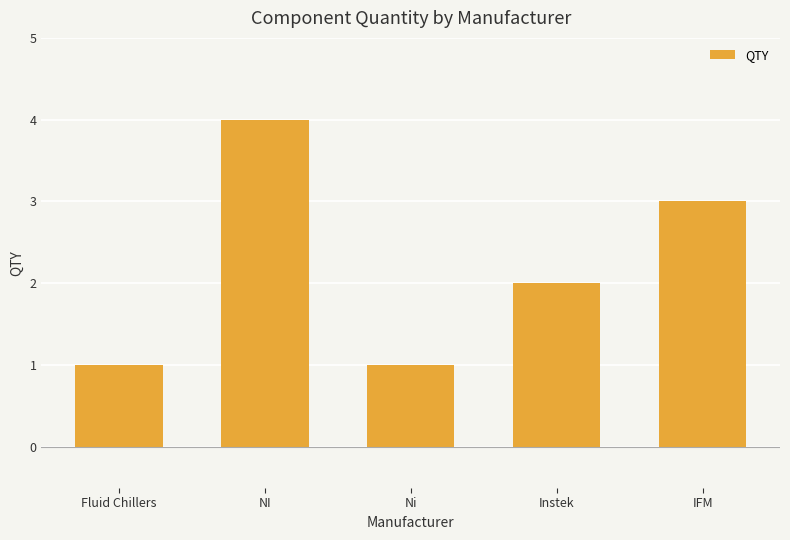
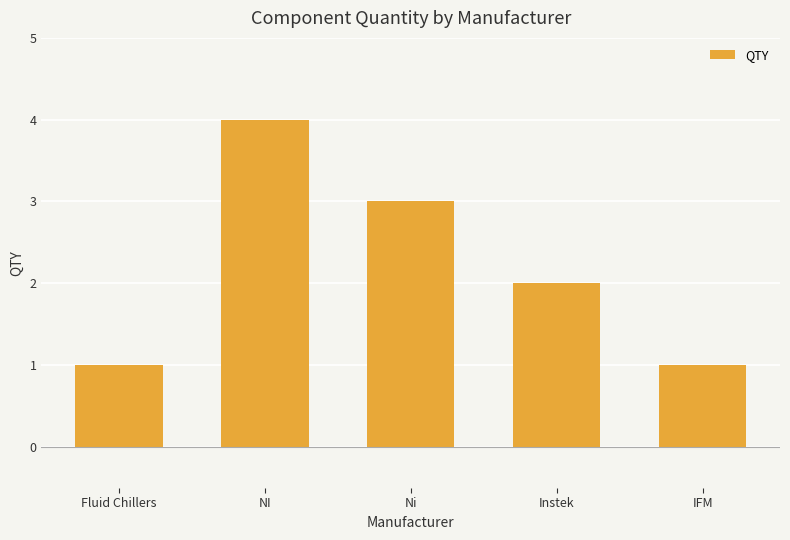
  {
    "Fluid Chillers": 1,
    "NI": 4,
-   "Ni": 1,
+   "Ni": 3,
    "Instek": 2,
-   "IFM": 3
+   "IFM": 1
  }
